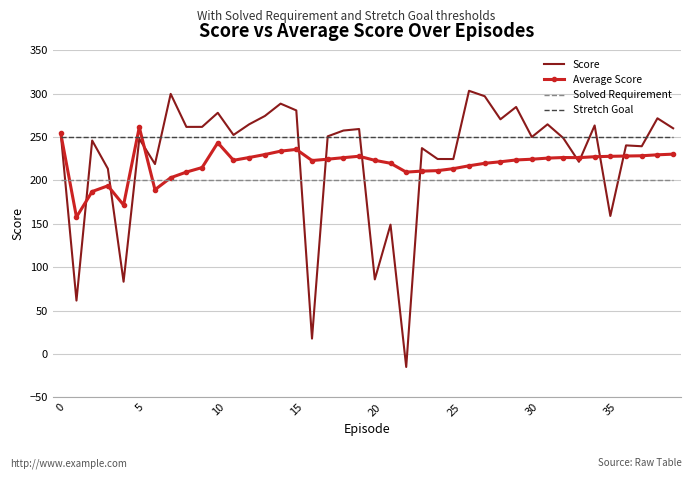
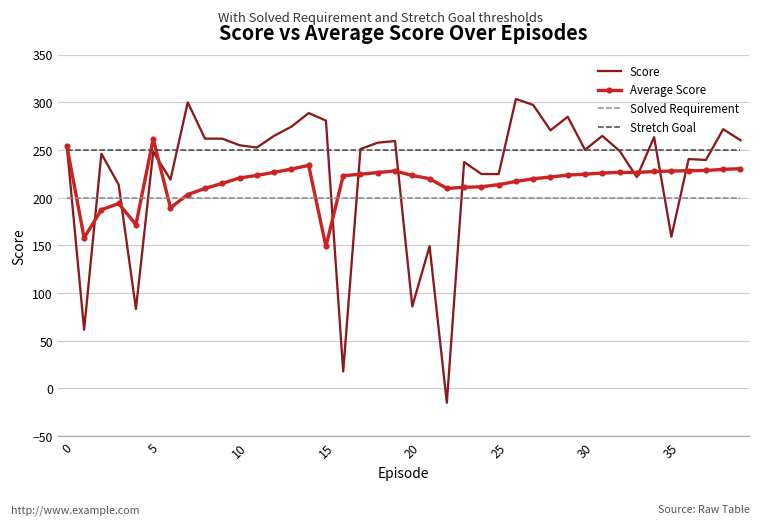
  {
    "Score": {
-     "10": 280,
+     "10": 250,
      "15": 280,
      "20": 90,
      "25": 220,
      "35": 160
    },
    "Average Score": {
      "5": 260,
-     "10": 240,
-     "15": 240,
+     "10": 220,
+     "15": 150,
      "20": 220,
      "25": 210,
      "30": 220,
      "35": 230
    },
    "Solved Requirement": {
      "0": 200,
      "5": 200,
      "10": 200,
      "15": 200,
      "20": 200,
      "25": 200,
      "30": 200,
      "35": 200
    },
    "Stretch Goal": {
      "0": 250,
      "10": 250,
      "15": 250,
      "20": 250,
      "25": 250,
      "35": 250
    }
  }
